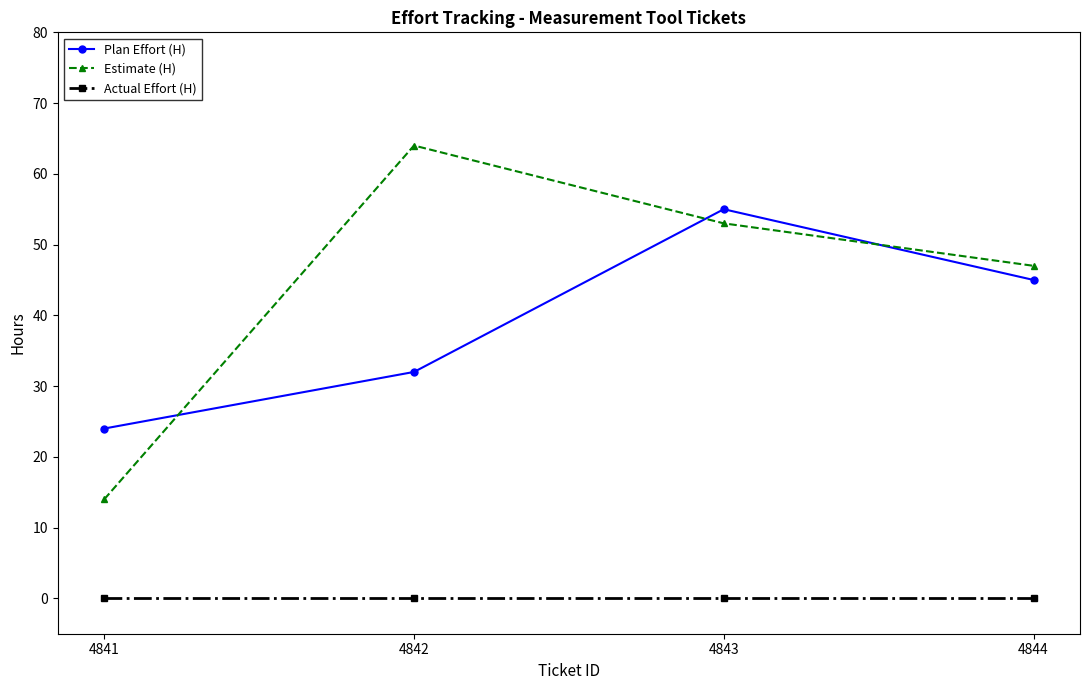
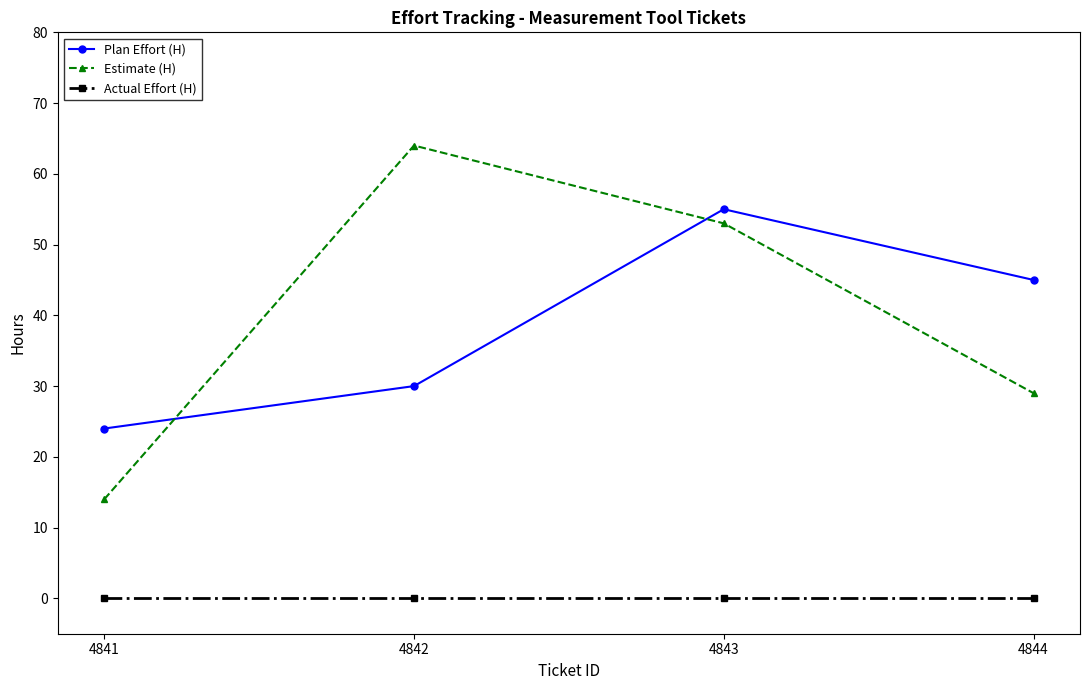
  {
    "Plan Effort (H)": {
      "4841": 24,
-     "4842": 32,
+     "4842": 30,
      "4843": 55,
      "4844": 45
    },
    "Estimate (H)": {
      "4841": 14,
      "4842": 64,
      "4843": 53,
-     "4844": 47
+     "4844": 29
    },
    "Actual Effort (H)": {
      "4841": 0,
      "4842": 0,
      "4843": 0,
      "4844": 0
    }
  }
